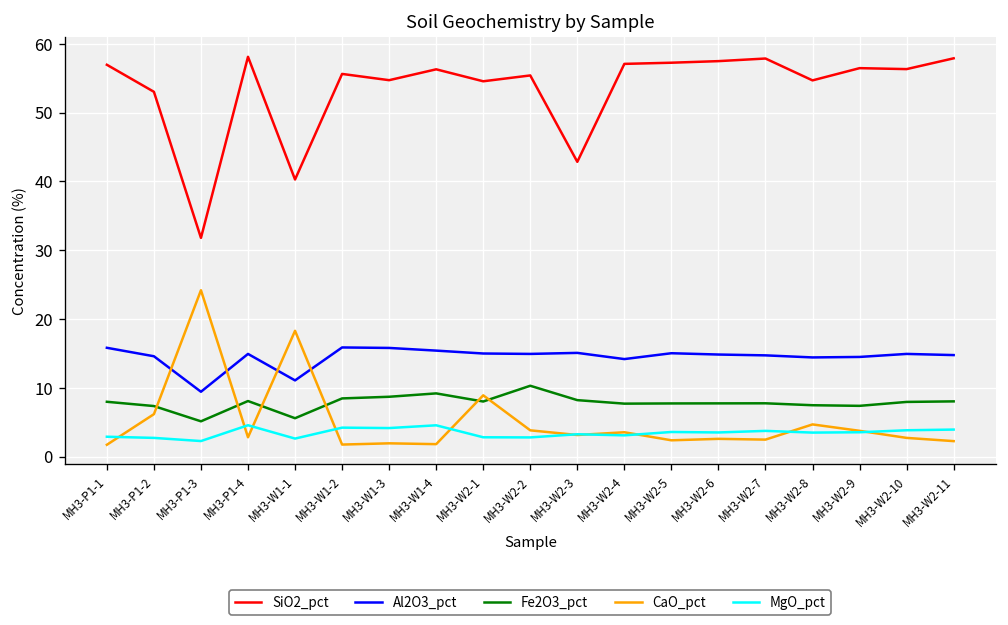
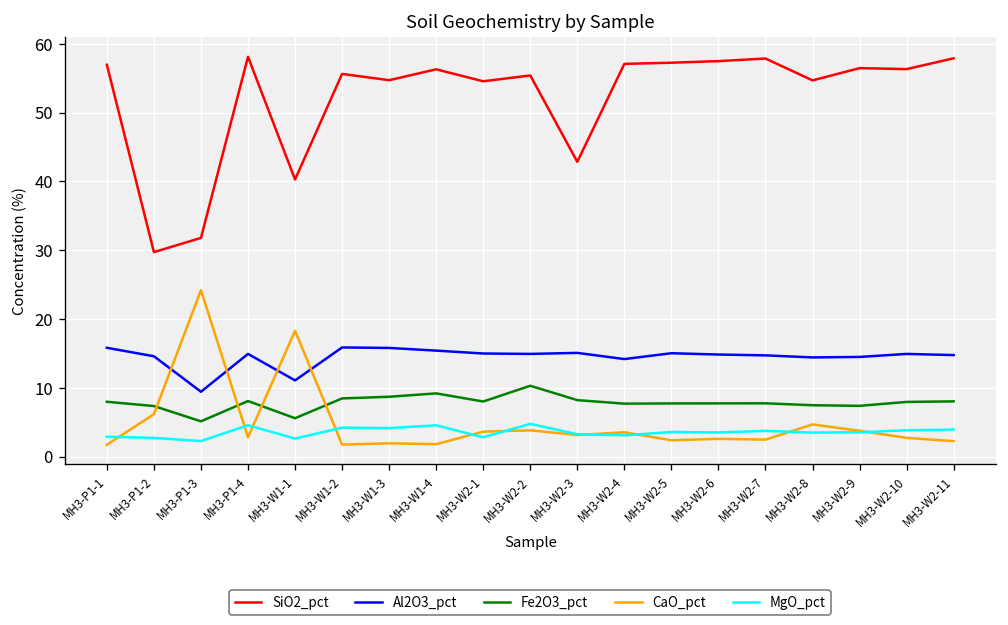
  {
    "SiO2_pct": {
      "MH3-P1-1": 57,
-     "MH3-P1-2": 53,
+     "MH3-P1-2": 30,
      "MH3-P1-3": 32,
      "MH3-P1-4": 58,
      "MH3-W1-1": 40,
      "MH3-W1-2": 56,
      "MH3-W1-3": 55,
      "MH3-W1-4": 56,
      "MH3-W2-1": 55,
      "MH3-W2-2": 55,
      "MH3-W2-3": 43,
      "MH3-W2-4": 57,
      "MH3-W2-5": 57,
      "MH3-W2-6": 58,
      "MH3-W2-7": 58,
      "MH3-W2-8": 55,
      "MH3-W2-9": 56,
      "MH3-W2-10": 56,
      "MH3-W2-11": 58
    },
    "Al2O3_pct": {
      "MH3-P1-1": 16,
      "MH3-P1-2": 15,
      "MH3-P1-3": 9,
      "MH3-P1-4": 15,
      "MH3-W1-1": 11,
      "MH3-W1-2": 16,
      "MH3-W1-3": 16,
      "MH3-W1-4": 15,
      "MH3-W2-1": 15,
      "MH3-W2-2": 15,
      "MH3-W2-3": 15,
      "MH3-W2-4": 14,
      "MH3-W2-5": 15,
      "MH3-W2-6": 15,
      "MH3-W2-7": 15,
      "MH3-W2-8": 14,
      "MH3-W2-9": 14,
      "MH3-W2-10": 15,
      "MH3-W2-11": 15
    },
    "Fe2O3_pct": {
      "MH3-P1-1": 8,
      "MH3-P1-2": 7,
      "MH3-P1-3": 5,
      "MH3-P1-4": 8,
      "MH3-W1-1": 6,
      "MH3-W1-2": 8,
      "MH3-W1-3": 9,
      "MH3-W1-4": 9,
      "MH3-W2-1": 8,
      "MH3-W2-2": 10,
      "MH3-W2-3": 8,
      "MH3-W2-4": 8,
      "MH3-W2-5": 8,
      "MH3-W2-6": 8,
      "MH3-W2-7": 8,
      "MH3-W2-8": 7,
      "MH3-W2-9": 7,
      "MH3-W2-10": 8,
      "MH3-W2-11": 8
    },
    "CaO_pct": {
      "MH3-P1-1": 2,
      "MH3-P1-2": 6,
      "MH3-P1-3": 24,
      "MH3-P1-4": 3,
      "MH3-W1-1": 18,
      "MH3-W1-2": 2,
      "MH3-W1-3": 2,
      "MH3-W1-4": 2,
-     "MH3-W2-1": 9,
+     "MH3-W2-1": 4,
      "MH3-W2-2": 4,
      "MH3-W2-4": 4,
      "MH3-W2-5": 2,
      "MH3-W2-6": 3,
      "MH3-W2-7": 2,
      "MH3-W2-8": 5,
      "MH3-W2-10": 3,
      "MH3-W2-11": 2
    },
    "MgO_pct": {
      "MH3-P1-1": 3,
      "MH3-P1-2": 3,
      "MH3-P1-3": 2,
      "MH3-P1-4": 5,
      "MH3-W1-1": 3,
      "MH3-W1-2": 4,
      "MH3-W1-3": 4,
      "MH3-W1-4": 5,
      "MH3-W2-1": 3,
-     "MH3-W2-2": 3,
+     "MH3-W2-2": 5,
      "MH3-W2-4": 3,
      "MH3-W2-5": 4,
      "MH3-W2-6": 4,
      "MH3-W2-7": 4,
      "MH3-W2-8": 3,
      "MH3-W2-10": 4,
      "MH3-W2-11": 4
    }
  }
